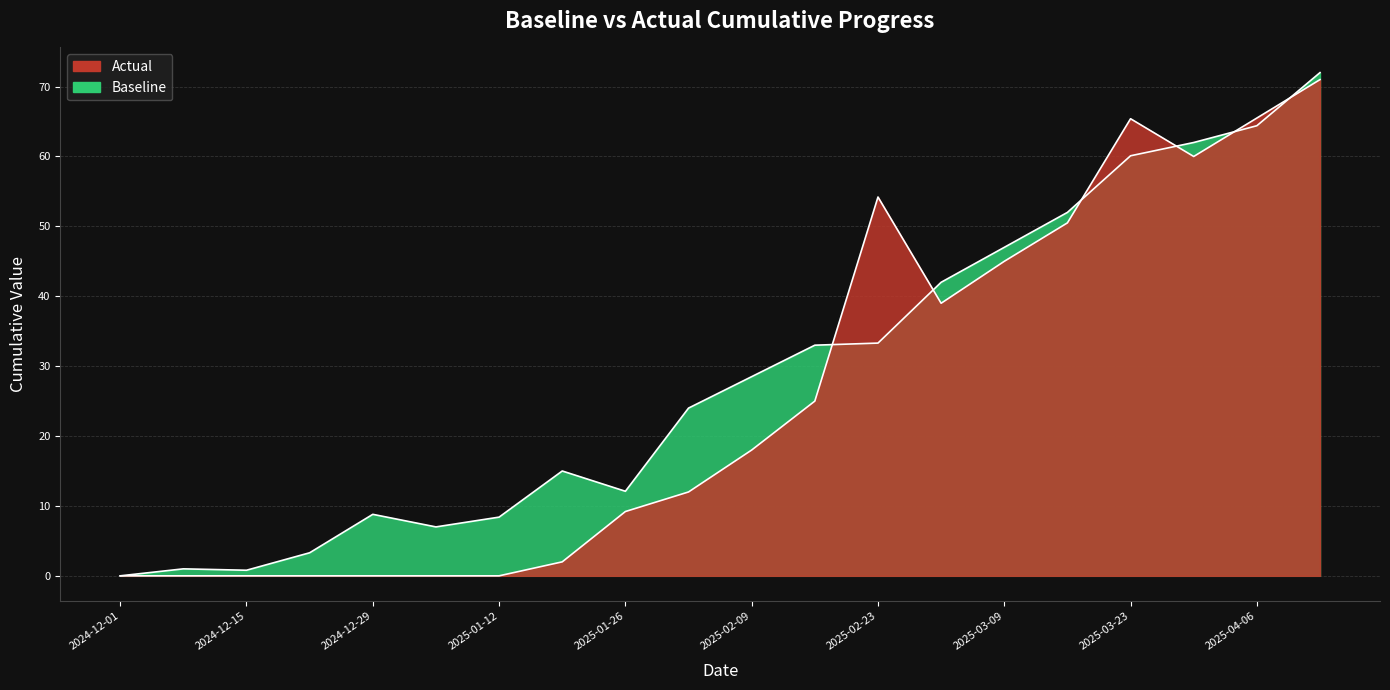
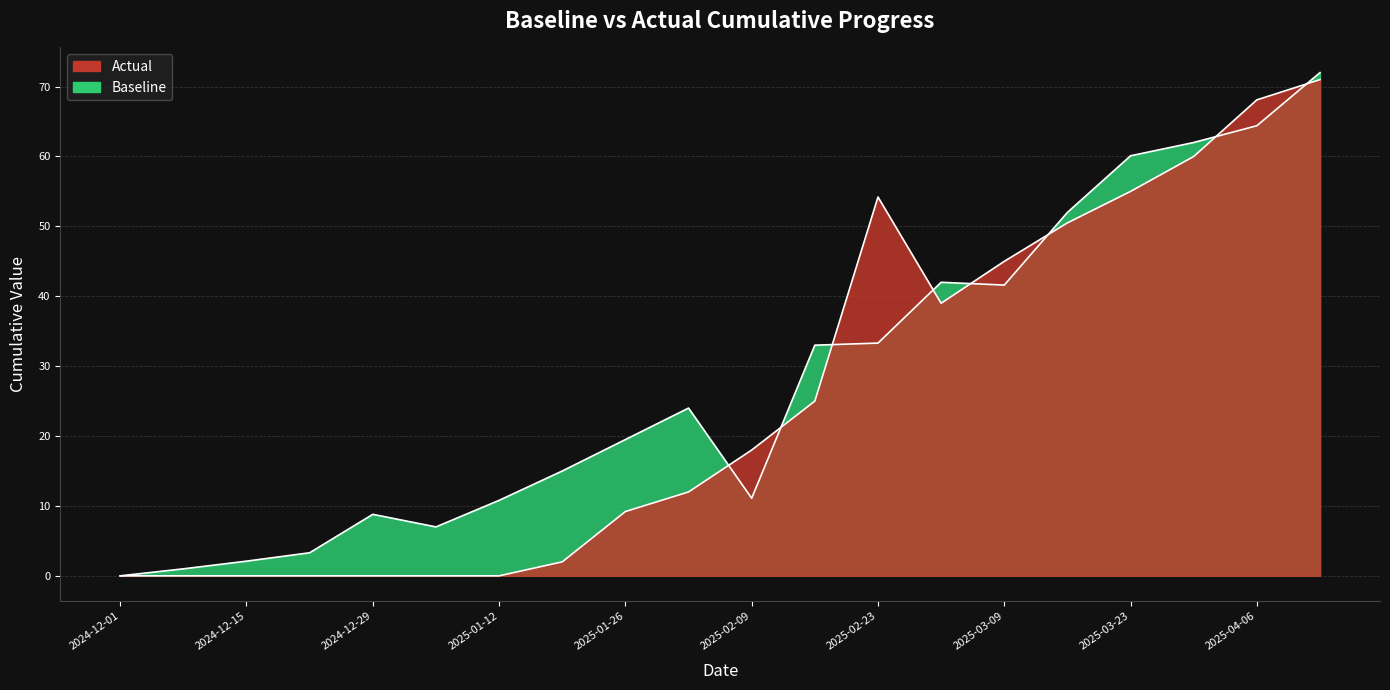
  {
    "Baseline": {
-     "2024-12-15": 1,
+     "2024-12-15": 2,
      "2024-12-29": 9,
-     "2025-01-12": 8,
-     "2025-01-26": 12,
-     "2025-02-09": 29,
+     "2025-01-12": 11,
+     "2025-01-26": 20,
+     "2025-02-09": 11,
      "2025-02-23": 33,
-     "2025-03-09": 47,
+     "2025-03-09": 42,
      "2025-03-23": 60,
      "2025-04-06": 64
    },
    "Actual": {
      "2024-12-15": 0,
      "2024-12-29": 0,
      "2025-01-12": 0,
      "2025-01-26": 9,
      "2025-02-09": 18,
      "2025-02-23": 54,
      "2025-03-09": 45,
-     "2025-03-23": 65,
-     "2025-04-06": 66
+     "2025-03-23": 55,
+     "2025-04-06": 68
    }
  }
